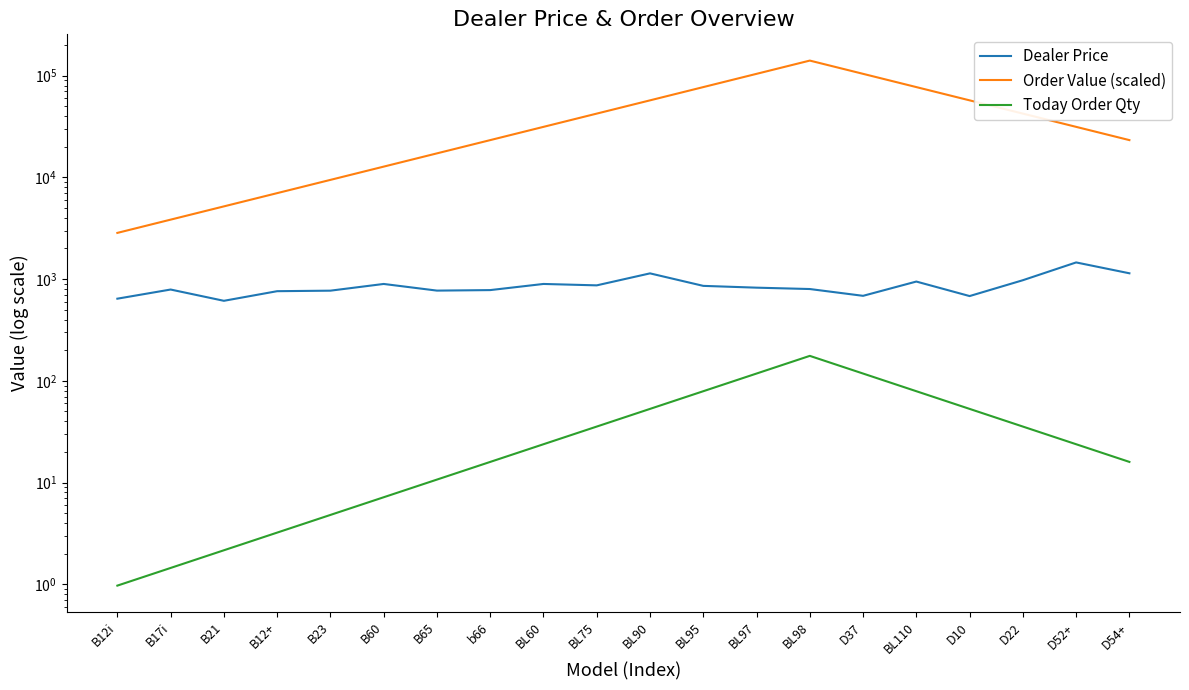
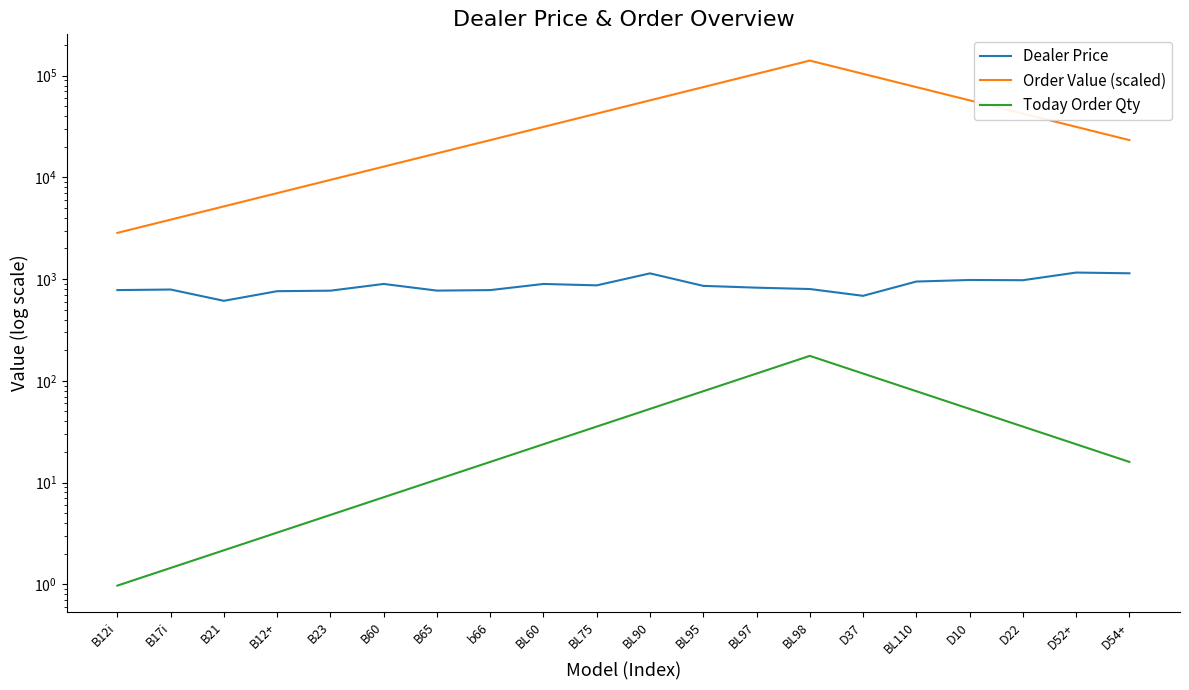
  {
    "Dealer Price": {
-     "B12i": 600,
+     "B12i": 800,
      "B17i": 800,
      "B21": 600,
      "B12+": 800,
      "B23": 800,
      "B60": 900,
      "B65": 800,
      "b66": 800,
      "BL60": 900,
      "BL75": 900,
      "BL90": 1100,
      "BL95": 900,
      "BL97": 800,
      "BL98": 800,
      "D37": 700,
      "BL110": 900,
-     "D10": 700,
+     "D10": 1000,
      "D22": 1000,
-     "D52+": 1500,
+     "D52+": 1200,
      "D54+": 1100
    },
    "Order Value (scaled)": {
      "B12i": 2800,
      "B17i": 3800,
      "B21": 5000,
      "B12+": 7000,
      "B23": 9000,
      "B60": 13000,
      "B65": 17000,
      "b66": 23000,
      "BL60": 31000,
      "BL75": 42000,
      "BL90": 60000,
      "BL95": 80000,
      "BL97": 100000,
      "BL98": 140000,
      "D37": 100000,
      "BL110": 80000,
      "D10": 60000,
      "D52+": 31000,
      "D54+": 23000
    },
    "Today Order Qty": {
      "B12i": 1,
      "B17i": 1.4,
      "B21": 2.2,
      "B12+": 3.2,
      "B23": 5,
      "B60": 7,
      "B65": 11,
      "b66": 16,
      "BL60": 24,
      "BL75": 36,
      "BL90": 50,
      "BL95": 80,
      "BL97": 120,
      "BL98": 180,
      "D37": 120,
      "BL110": 80,
      "D10": 50,
      "D22": 36,
      "D52+": 24,
      "D54+": 16
    }
  }
